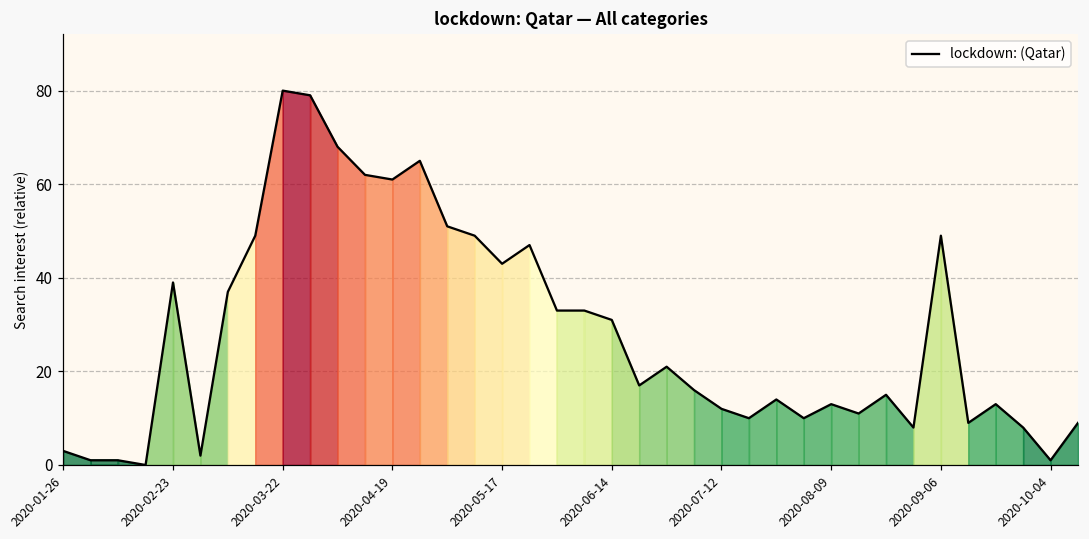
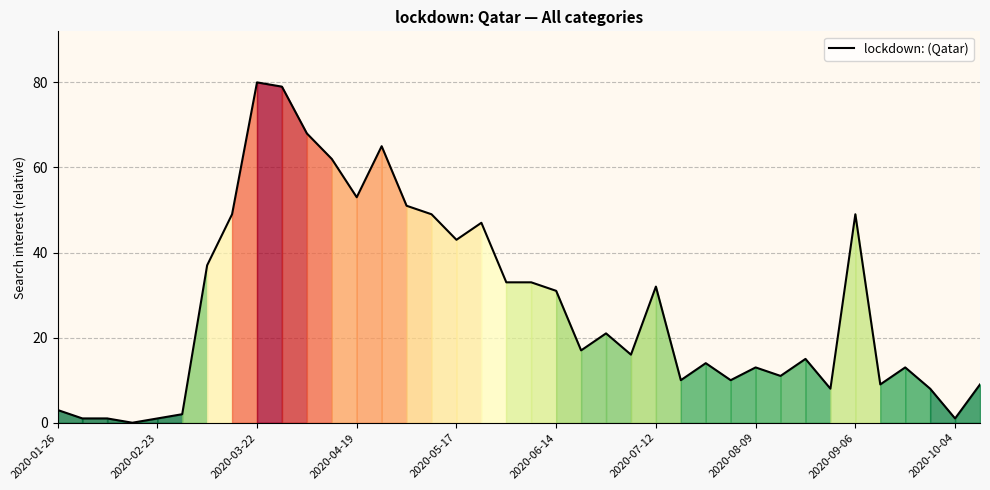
  {
    "lockdown: (Qatar)": {
-     "2020-02-23": 39,
-     "2020-04-19": 61,
-     "2020-07-12": 12
+     "2020-02-23": 1,
+     "2020-04-19": 53,
+     "2020-07-12": 32
    }
  }
